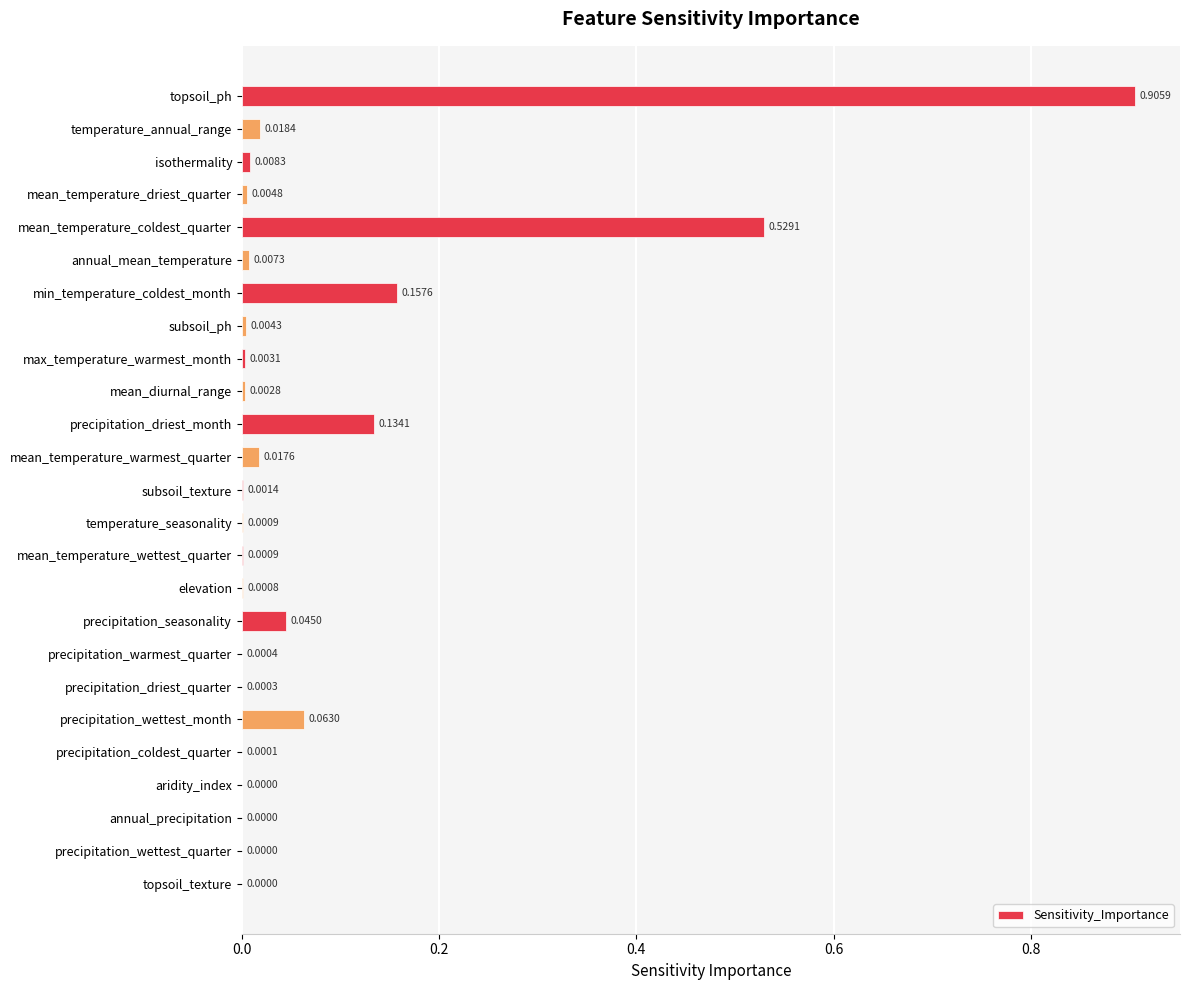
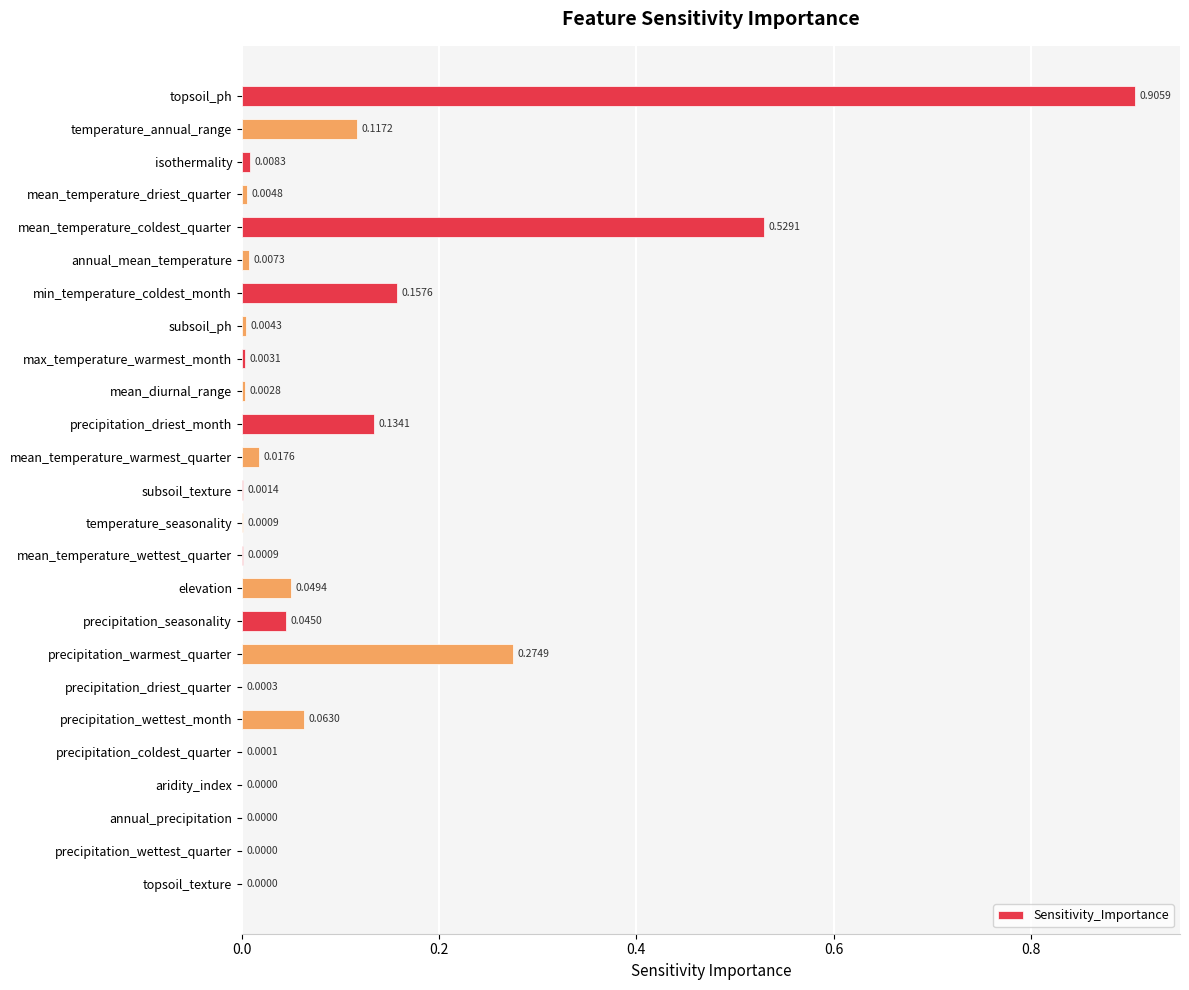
  {
    "topsoil_ph": 0.9059,
-   "temperature_annual_range": 0.0184,
+   "temperature_annual_range": 0.1172,
    "isothermality": 0.0083,
    "mean_temperature_driest_quarter": 0.0048,
    "mean_temperature_coldest_quarter": 0.5291,
    "annual_mean_temperature": 0.0073,
    "min_temperature_coldest_month": 0.1576,
    "subsoil_ph": 0.0043,
    "max_temperature_warmest_month": 0.0031,
    "mean_diurnal_range": 0.0028,
    "precipitation_driest_month": 0.1341,
    "mean_temperature_warmest_quarter": 0.0176,
    "subsoil_texture": 0.0014,
    "temperature_seasonality": 0.0009,
    "mean_temperature_wettest_quarter": 0.0009,
-   "elevation": 0.0008,
+   "elevation": 0.0494,
    "precipitation_seasonality": 0.0450,
-   "precipitation_warmest_quarter": 0.0004,
+   "precipitation_warmest_quarter": 0.2749,
    "precipitation_driest_quarter": 0.0003,
    "precipitation_wettest_month": 0.0630,
    "precipitation_coldest_quarter": 0.0001,
    "aridity_index": 0.0000,
    "annual_precipitation": 0.0000,
    "precipitation_wettest_quarter": 0.0000,
    "topsoil_texture": 0.0000
  }
